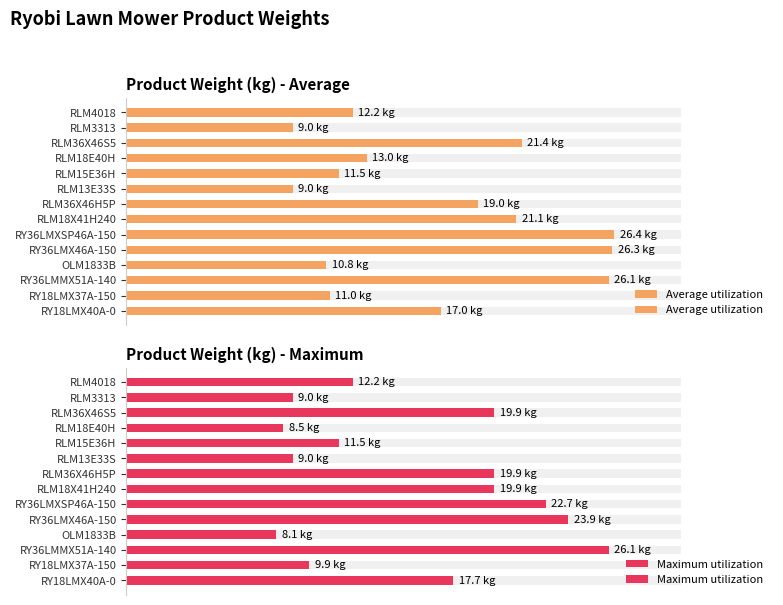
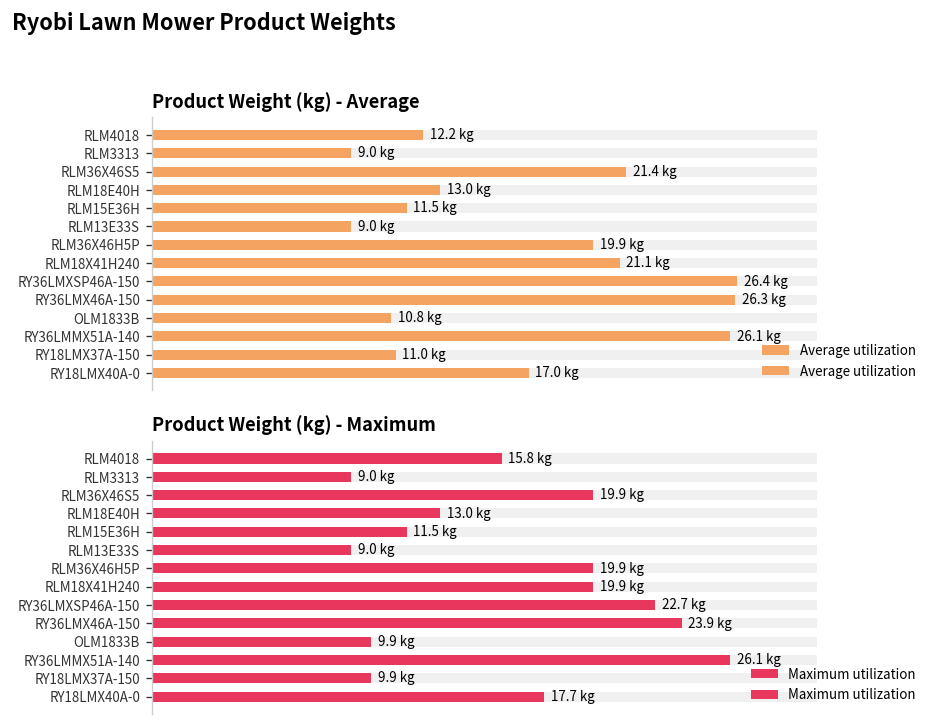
  {
    "Product Weight (kg) - Average": {
      "Average utilization": {
-       "RLM36X46H5P": 19.0
+       "RLM36X46H5P": 19.9
      }
    },
    "Product Weight (kg) - Maximum": {
      "Maximum utilization": {
-       "RLM4018": 12.2,
-       "RLM18E40H": 8.5,
-       "OLM1833B": 8.1
+       "RLM4018": 15.8,
+       "RLM18E40H": 13.0,
+       "OLM1833B": 9.9
      }
    }
  }
